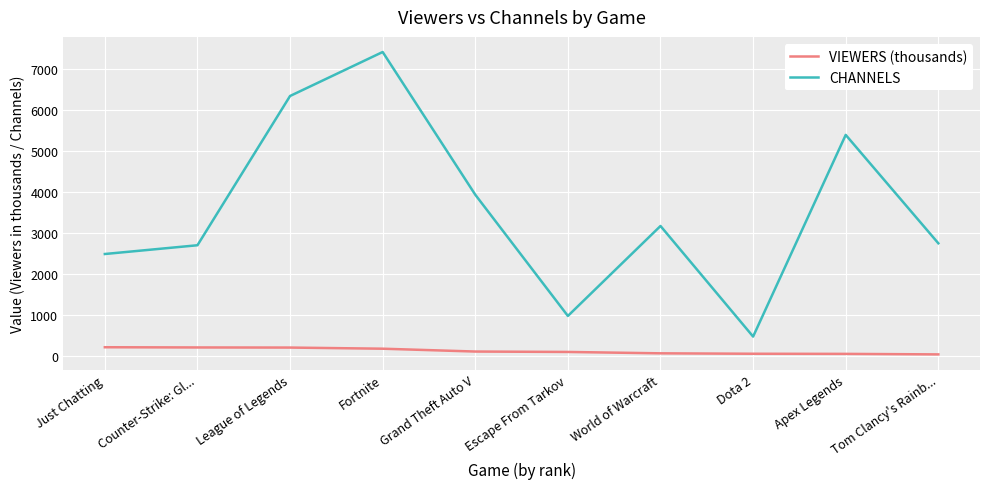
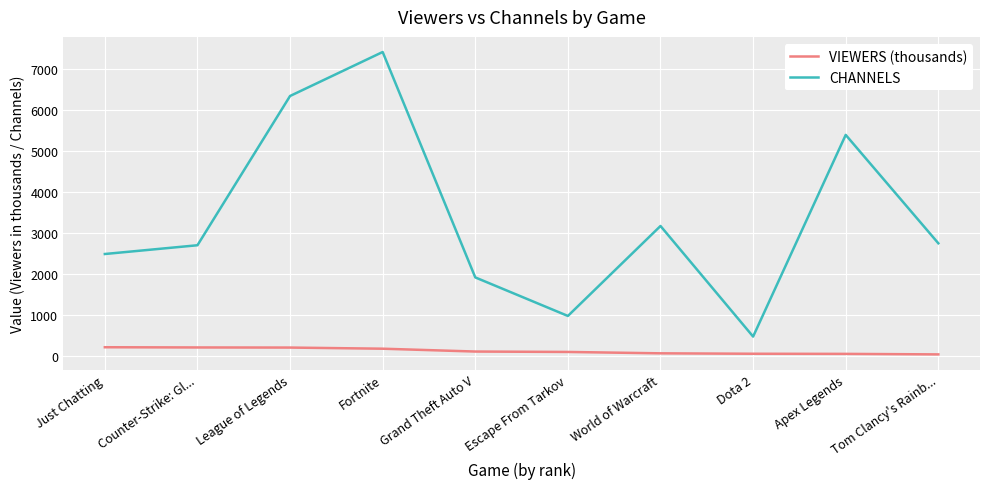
  {
    "VIEWERS (thousands)": {
      "Just Chatting": 200,
      "Counter-Strike: Gl...": 200,
      "League of Legends": 200,
      "Fortnite": 200,
      "Grand Theft Auto V": 100,
      "Escape From Tarkov": 100,
      "World of Warcraft": 100,
      "Dota 2": 0,
      "Apex Legends": 0,
      "Tom Clancy's Rainb...": 0
    },
    "CHANNELS": {
      "Just Chatting": 2500,
      "Counter-Strike: Gl...": 2700,
      "League of Legends": 6300,
      "Fortnite": 7400,
-     "Grand Theft Auto V": 3900,
+     "Grand Theft Auto V": 1900,
      "Escape From Tarkov": 1000,
      "World of Warcraft": 3200,
      "Dota 2": 500,
      "Apex Legends": 5400,
      "Tom Clancy's Rainb...": 2700
    }
  }
